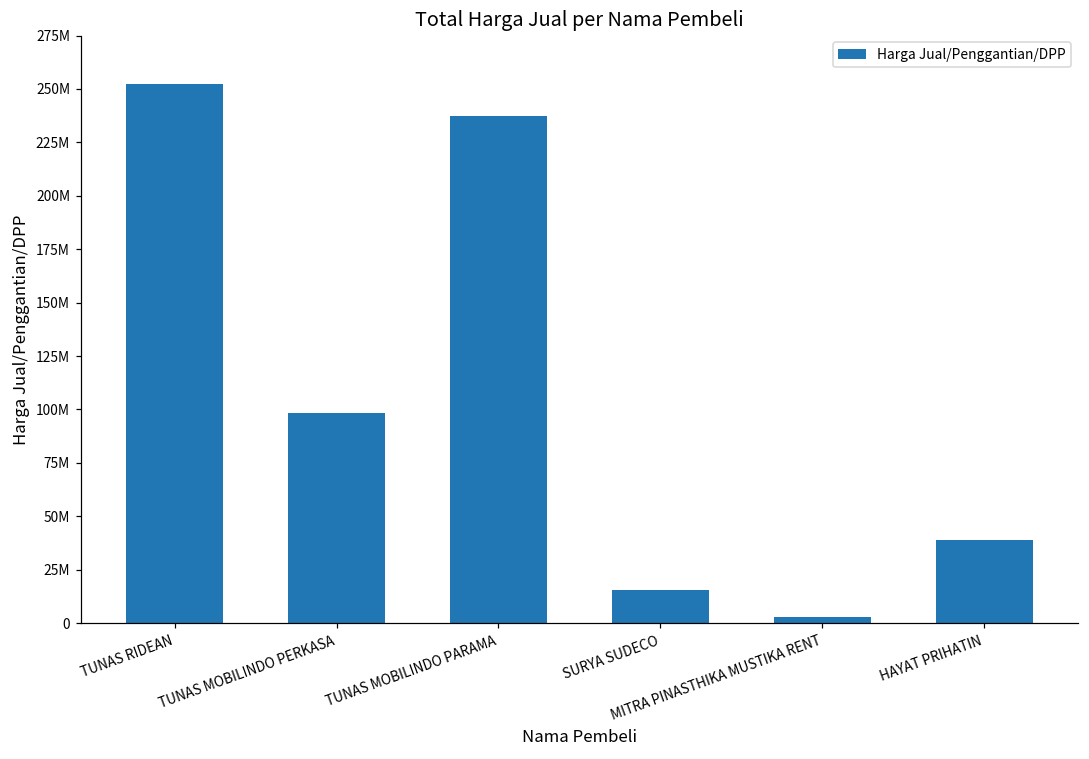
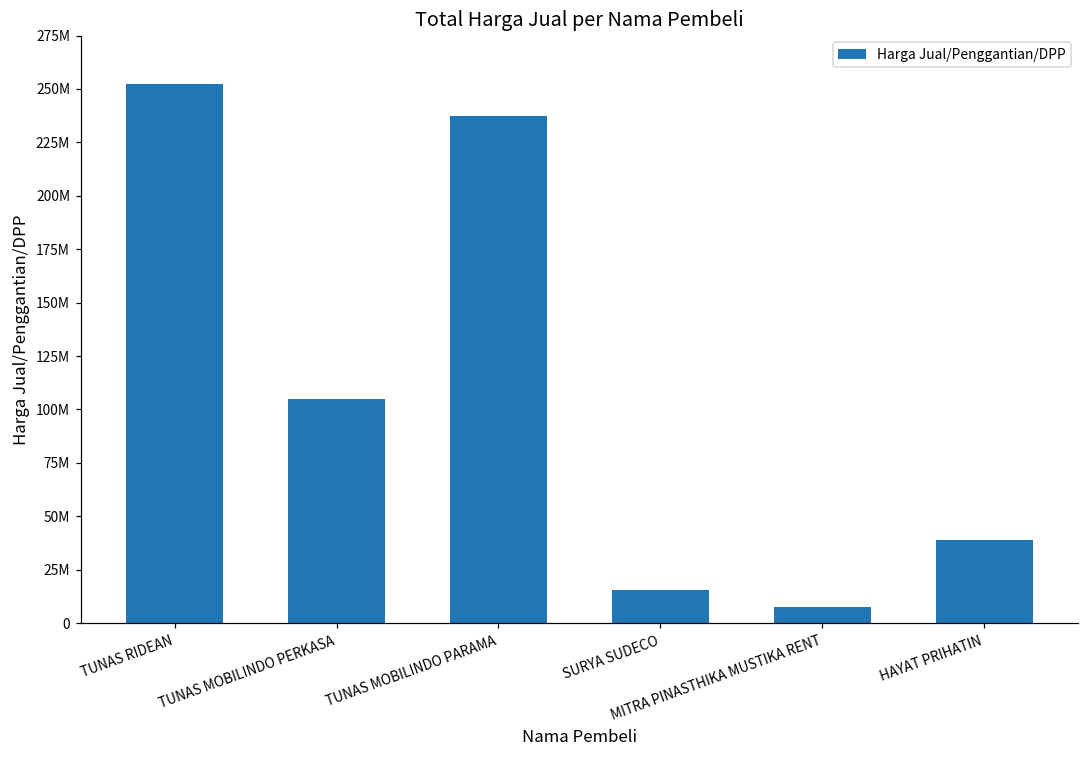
  {
    "TUNAS RIDEAN": 252000000,
-   "TUNAS MOBILINDO PERKASA": 98000000,
+   "TUNAS MOBILINDO PERKASA": 105000000,
    "TUNAS MOBILINDO PARAMA": 238000000,
    "SURYA SUDECO": 15000000,
-   "MITRA PINASTHIKA MUSTIKA RENT": 3000000,
+   "MITRA PINASTHIKA MUSTIKA RENT": 7000000,
    "HAYAT PRIHATIN": 39000000
  }
